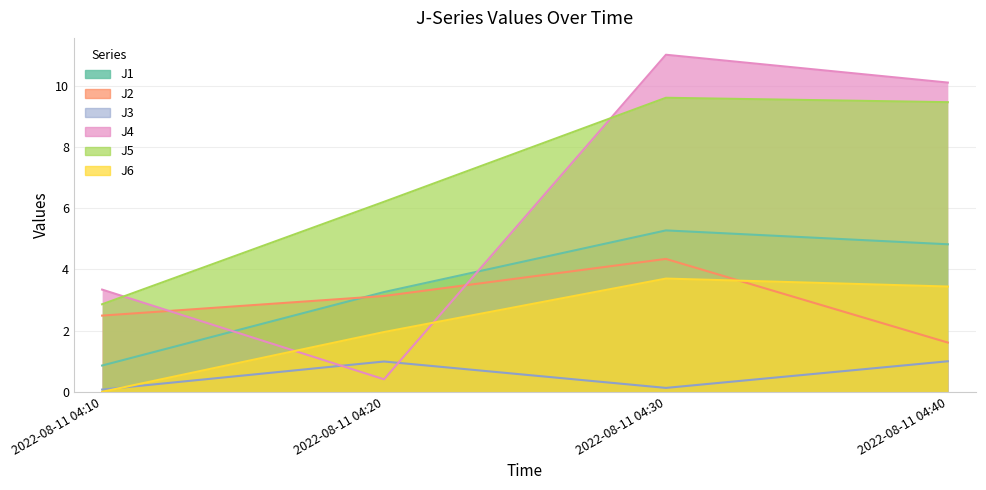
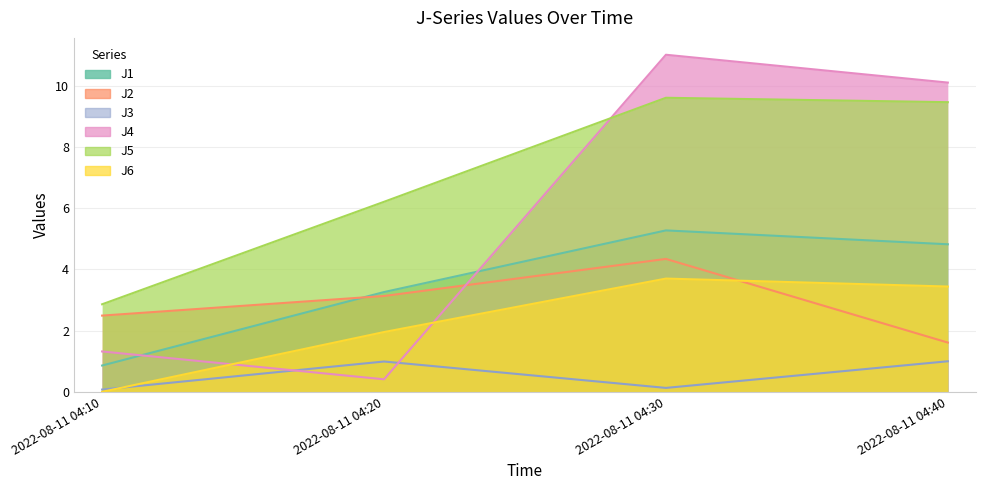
  {
    "J1": {
      "2022-08-11 04:10": 0.9,
      "2022-08-11 04:20": 3.3,
      "2022-08-11 04:30": 5.3,
      "2022-08-11 04:40": 4.8
    },
    "J2": {
      "2022-08-11 04:10": 2.5,
      "2022-08-11 04:20": 3.1,
      "2022-08-11 04:30": 4.3,
      "2022-08-11 04:40": 1.6
    },
    "J3": {
      "2022-08-11 04:20": 1.0,
      "2022-08-11 04:30": 0.1,
      "2022-08-11 04:40": 1.0
    },
    "J4": {
-     "2022-08-11 04:10": 3.3,
+     "2022-08-11 04:10": 1.3,
      "2022-08-11 04:20": 0.4,
      "2022-08-11 04:30": 11.0,
      "2022-08-11 04:40": 10.1
    },
    "J5": {
      "2022-08-11 04:10": 2.9,
      "2022-08-11 04:20": 6.2,
      "2022-08-11 04:30": 9.6,
      "2022-08-11 04:40": 9.5
    },
    "J6": {
      "2022-08-11 04:20": 2.0,
      "2022-08-11 04:30": 3.7,
      "2022-08-11 04:40": 3.4
    }
  }
